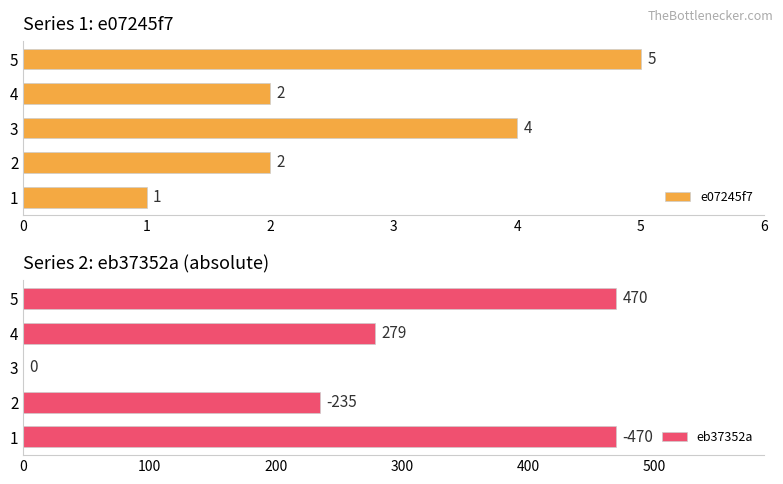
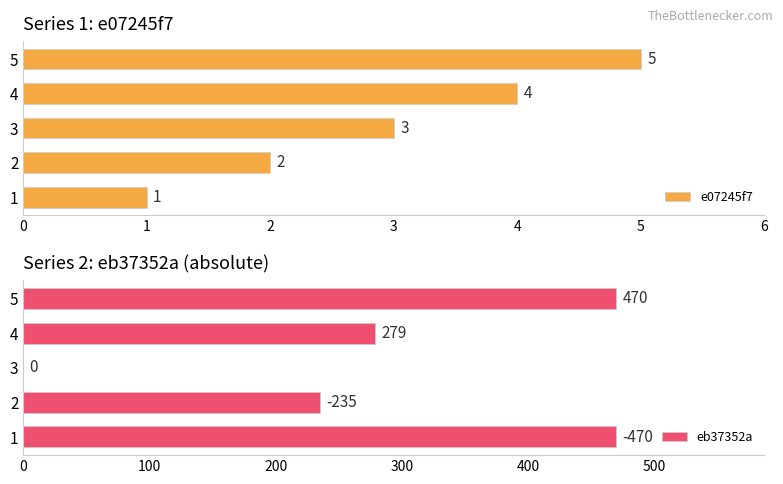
  {
    "Series 1: e07245f7": {
      "5": 5,
-     "4": 2,
-     "3": 4,
+     "4": 4,
+     "3": 3,
      "2": 2,
      "1": 1
    },
    "Series 2: eb37352a (absolute)": {
      "5": 470,
      "4": 279,
      "3": 0
    }
  }
